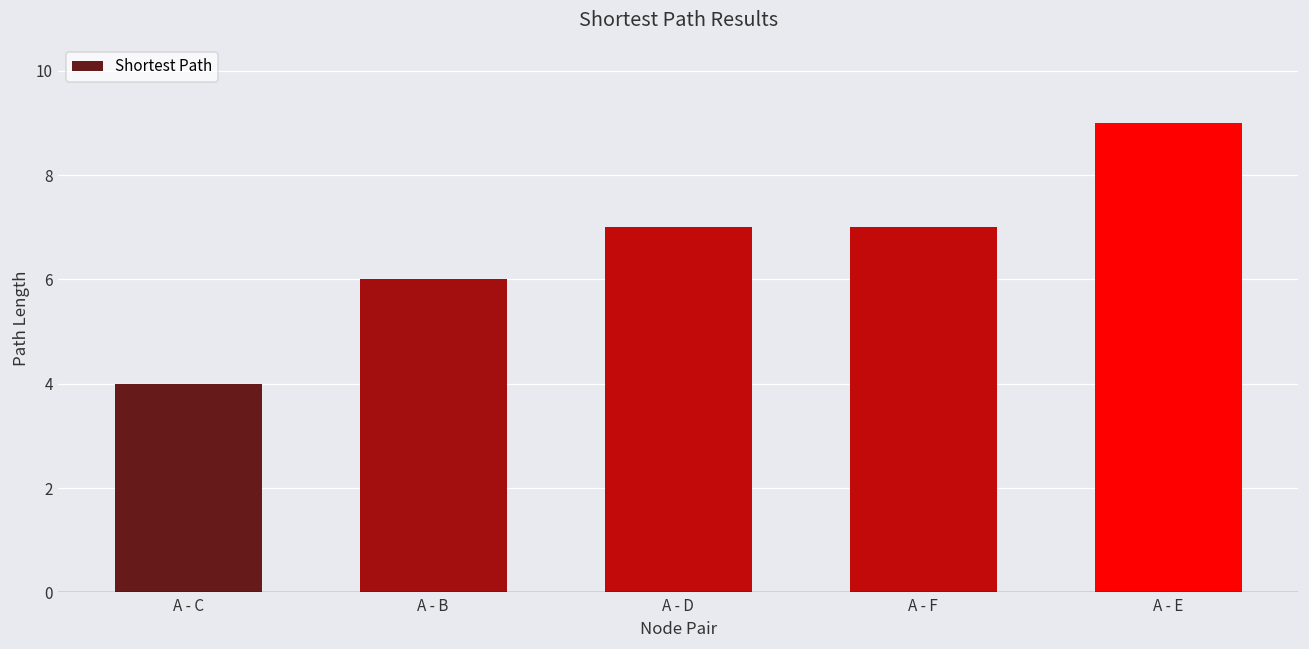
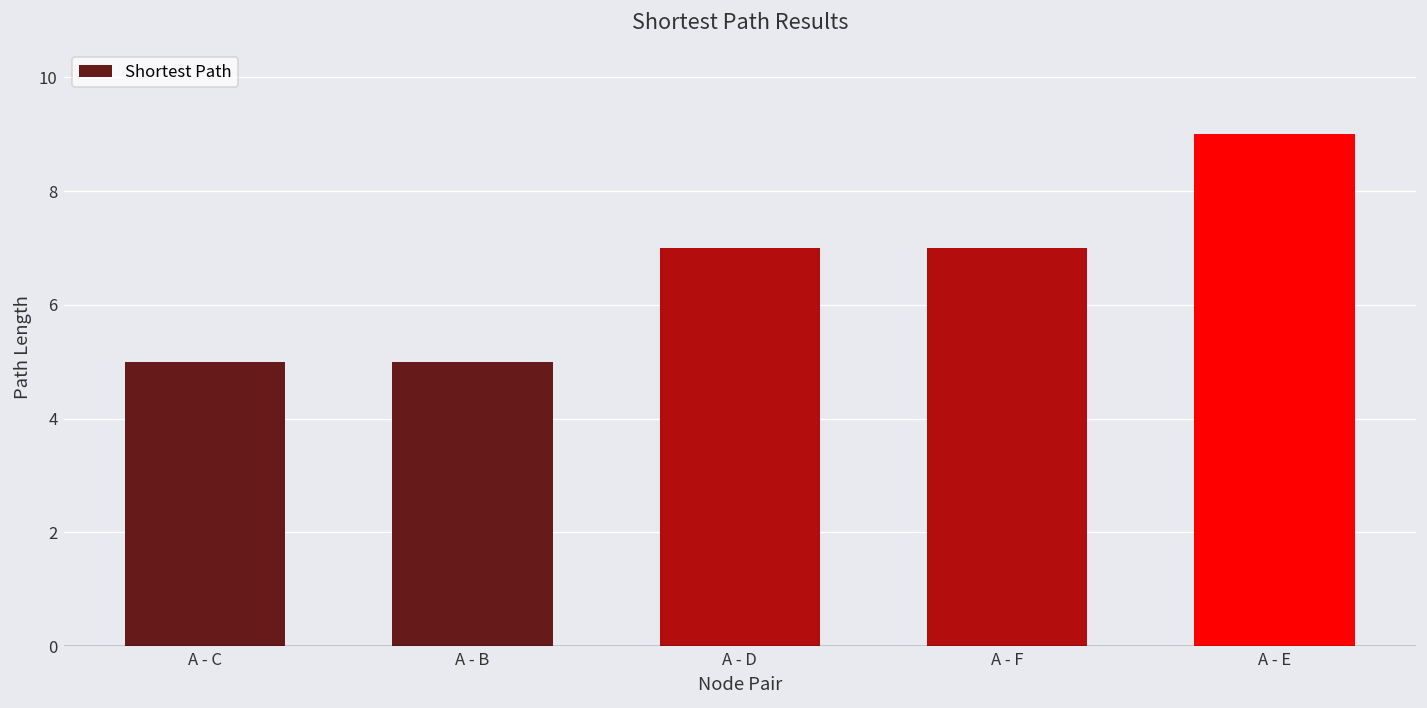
  {
-   "A - C": 4,
-   "A - B": 6,
+   "A - C": 5,
+   "A - B": 5,
    "A - D": 7,
    "A - F": 7,
    "A - E": 9
  }
